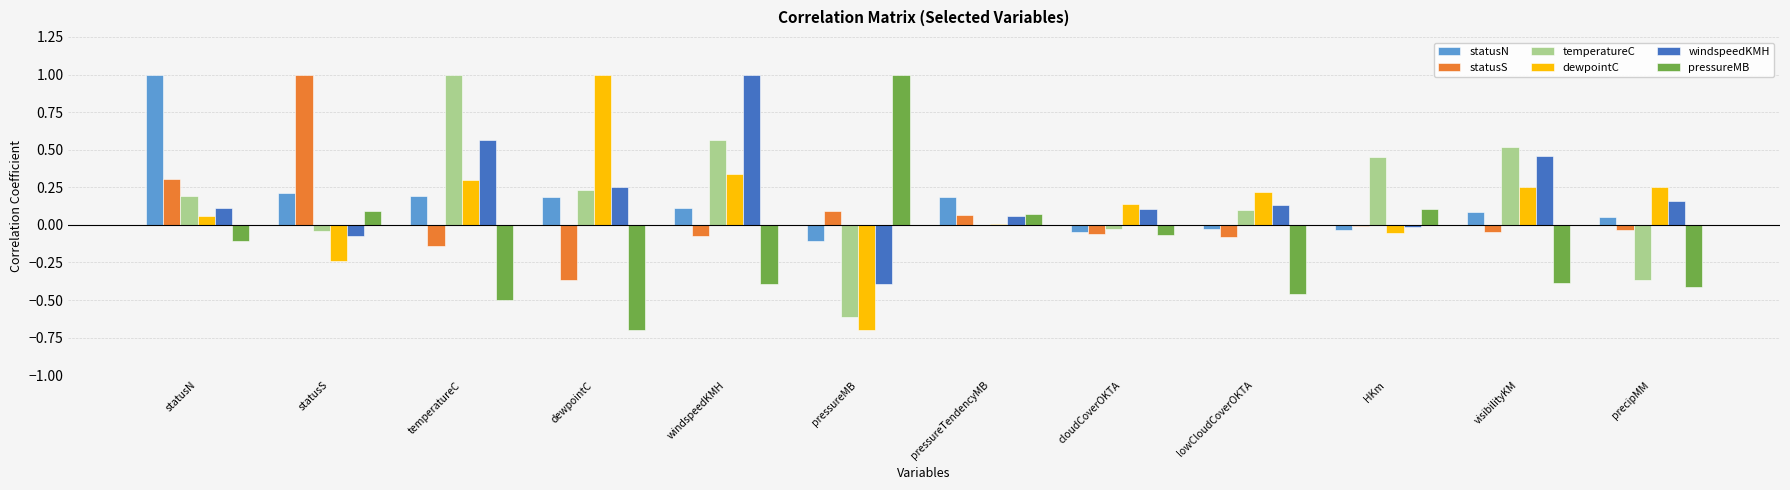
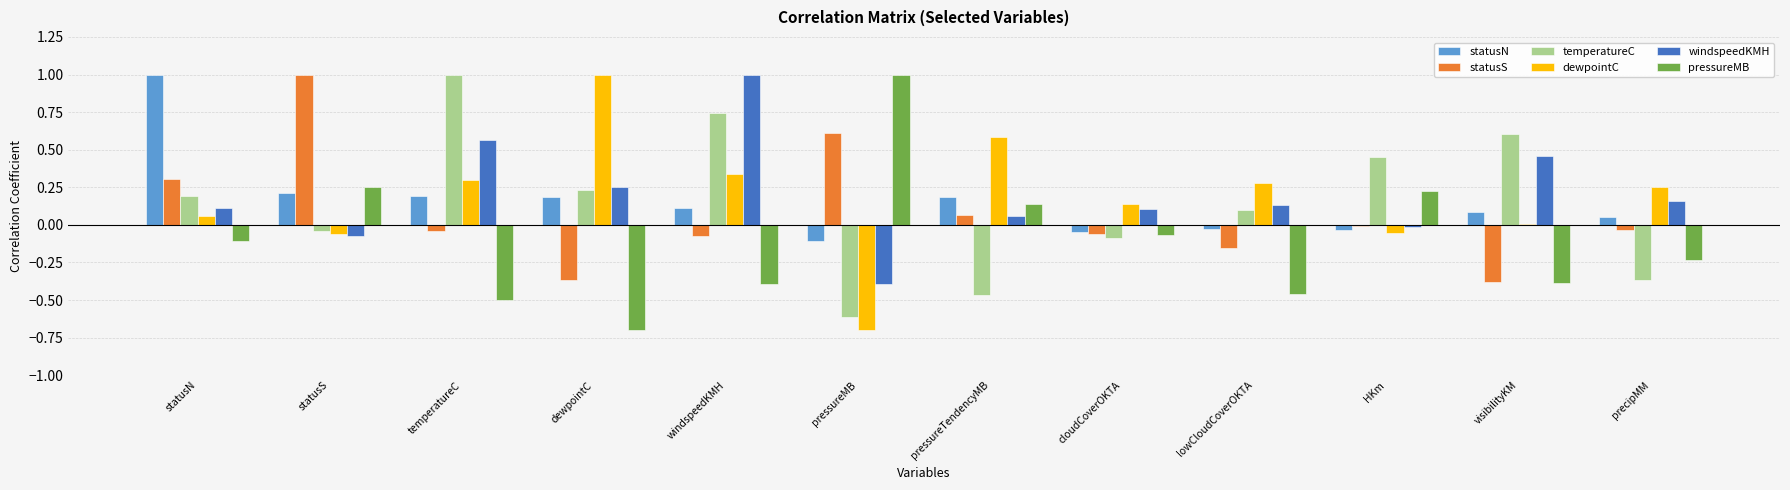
  {
    "statusS": {
      "statusN": 0.31,
      "statusS": 1.00,
-     "temperatureC": -0.14,
+     "temperatureC": -0.04,
      "dewpointC": -0.37,
      "windspeedKMH": -0.07,
-     "pressureMB": 0.10,
+     "pressureMB": 0.61,
      "pressureTendencyMB": 0.06,
      "cloudCoverOKTA": -0.06,
-     "lowCloudCoverOKTA": -0.08,
-     "visibilityKM": -0.05,
+     "lowCloudCoverOKTA": -0.16,
+     "visibilityKM": -0.38,
      "precipMM": -0.03
    },
    "temperatureC": {
      "statusN": 0.19,
      "statusS": -0.04,
      "temperatureC": 1.00,
      "dewpointC": 0.23,
-     "windspeedKMH": 0.56,
+     "windspeedKMH": 0.74,
      "pressureMB": -0.62,
-     "pressureTendencyMB": 0.00,
-     "cloudCoverOKTA": -0.03,
+     "pressureTendencyMB": -0.47,
+     "cloudCoverOKTA": -0.09,
      "lowCloudCoverOKTA": 0.10,
      "HKm": 0.45,
-     "visibilityKM": 0.52,
+     "visibilityKM": 0.60,
      "precipMM": -0.37
    },
    "dewpointC": {
      "statusN": 0.06,
-     "statusS": -0.24,
+     "statusS": -0.06,
      "temperatureC": 0.30,
      "dewpointC": 1.00,
      "windspeedKMH": 0.34,
      "pressureMB": -0.70,
-     "pressureTendencyMB": 0.01,
+     "pressureTendencyMB": 0.59,
      "cloudCoverOKTA": 0.14,
-     "lowCloudCoverOKTA": 0.22,
+     "lowCloudCoverOKTA": 0.28,
      "HKm": -0.05,
-     "visibilityKM": 0.25,
+     "visibilityKM": 0.00,
      "precipMM": 0.25
    },
    "pressureMB": {
      "statusN": -0.11,
-     "statusS": 0.10,
+     "statusS": 0.25,
      "temperatureC": -0.50,
      "dewpointC": -0.70,
      "windspeedKMH": -0.40,
      "pressureMB": 1.00,
-     "pressureTendencyMB": 0.07,
+     "pressureTendencyMB": 0.14,
      "cloudCoverOKTA": -0.07,
      "lowCloudCoverOKTA": -0.46,
-     "HKm": 0.11,
+     "HKm": 0.22,
      "visibilityKM": -0.39,
-     "precipMM": -0.41
+     "precipMM": -0.23
    }
  }
